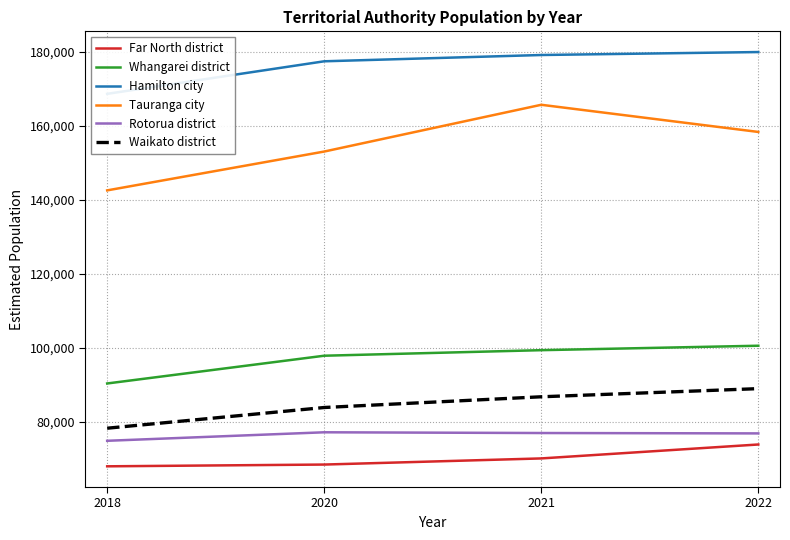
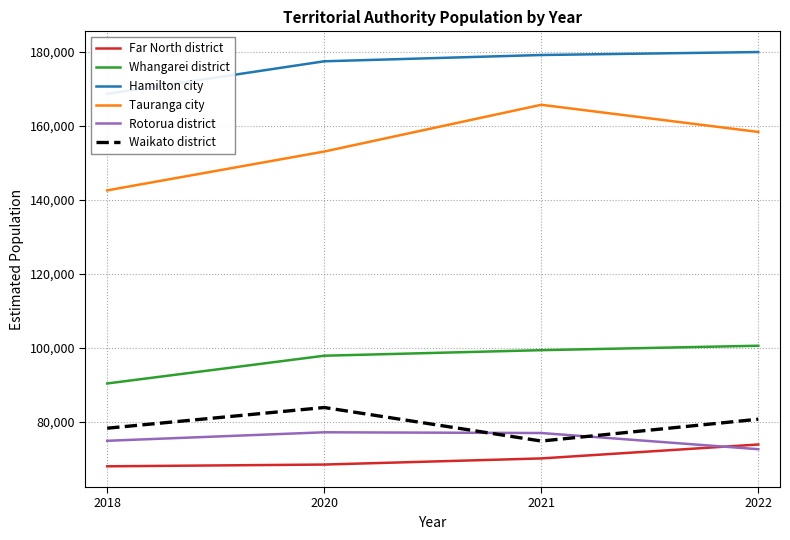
  {
    "Far North district": {
      "2018": "68,000",
      "2020": "68,000",
      "2021": "70,000",
      "2022": "74,000"
    },
    "Whangarei district": {
      "2018": "90,000",
      "2020": "98,000",
      "2021": "99,000",
      "2022": "101,000"
    },
    "Hamilton city": {
      "2020": "177,000",
      "2021": "179,000",
      "2022": "180,000"
    },
    "Tauranga city": {
      "2018": "143,000",
      "2020": "153,000",
      "2021": "166,000",
      "2022": "158,000"
    },
    "Rotorua district": {
      "2018": "75,000",
      "2020": "77,000",
      "2021": "77,000",
-     "2022": "77,000"
+     "2022": "73,000"
    },
    "Waikato district": {
      "2018": "78,000",
      "2020": "84,000",
-     "2021": "87,000",
-     "2022": "89,000"
+     "2021": "75,000",
+     "2022": "81,000"
    }
  }
